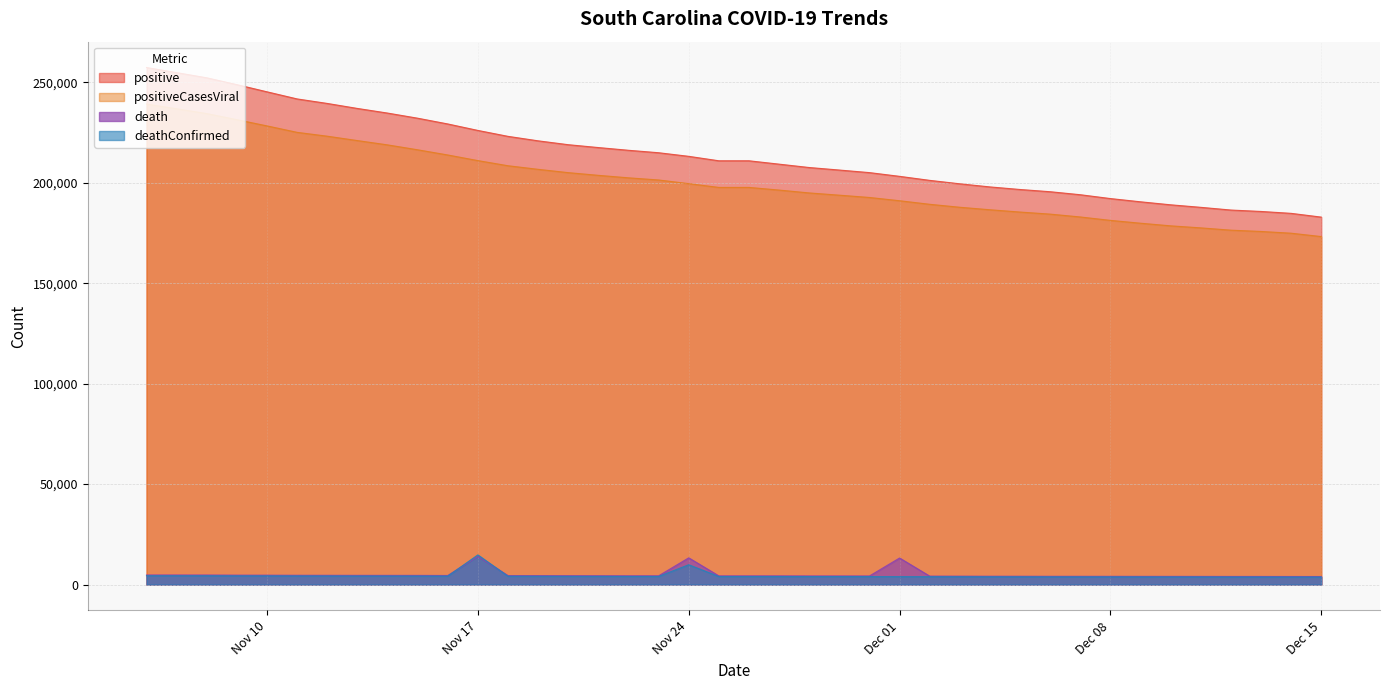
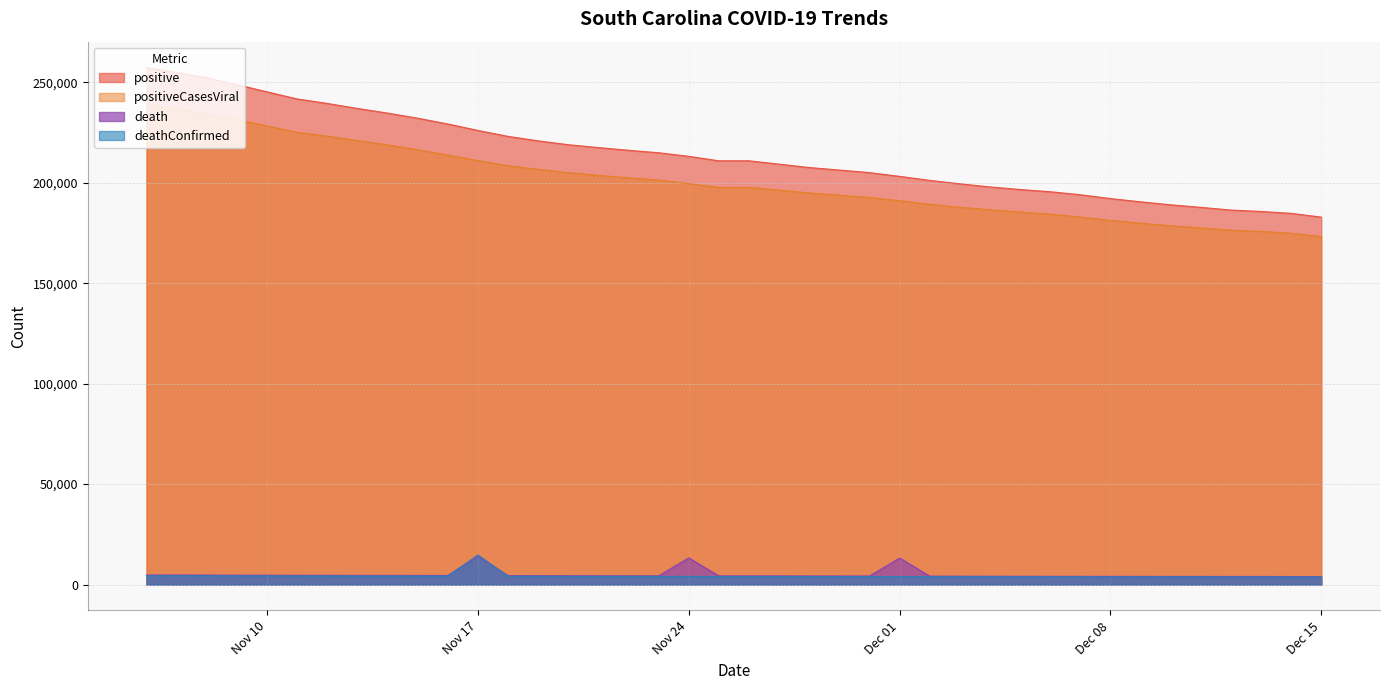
  {
    "death": {
      "Nov 24": "13,000",
      "Dec 01": "13,000"
    },
    "deathConfirmed": {
-     "Nov 24": "10,000",
+     "Nov 24": "4,000",
      "Dec 01": "4,000"
    }
  }
